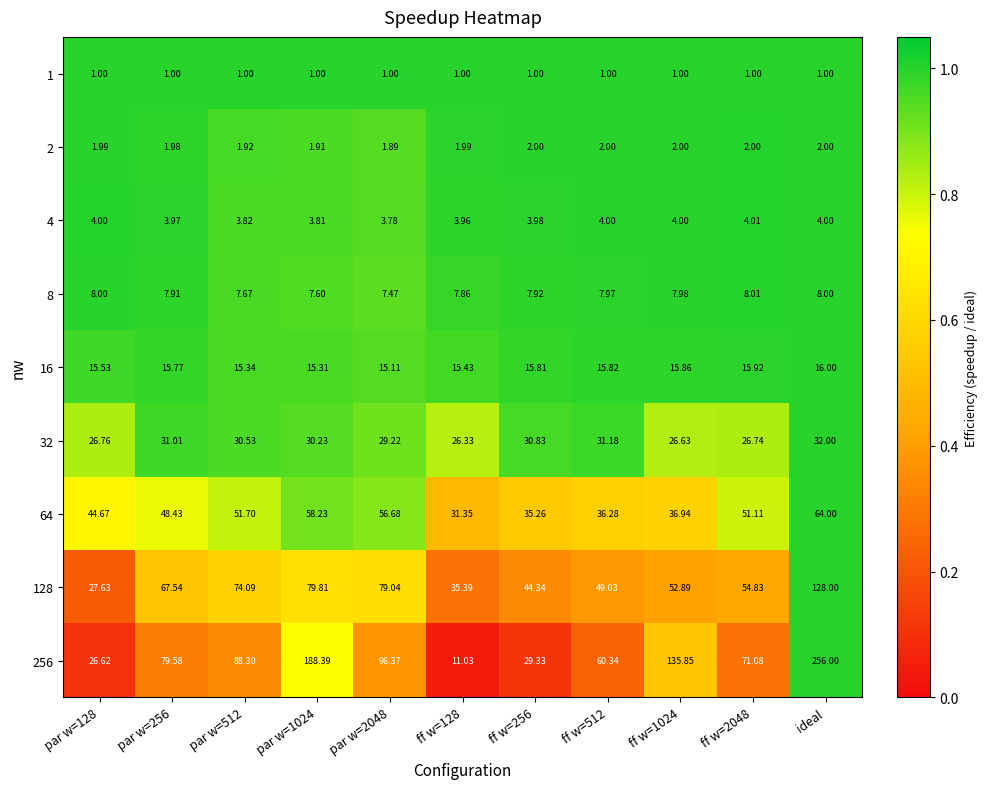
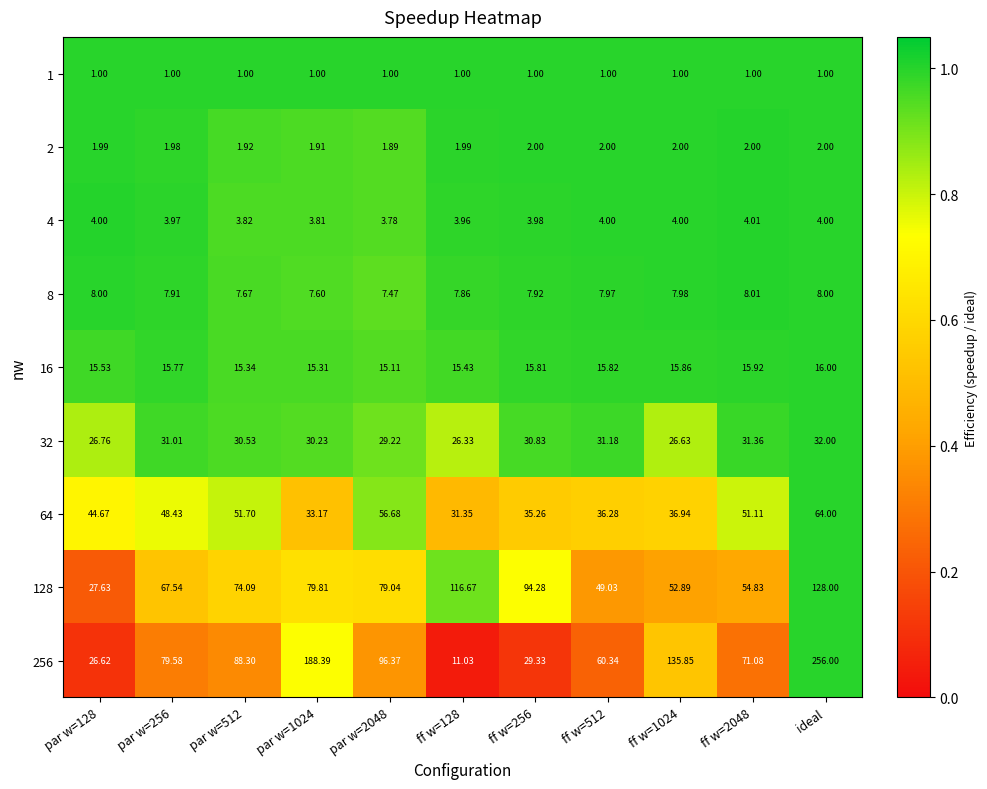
  {
    "1": {
      "par w=128": 1.00,
      "par w=256": 1.00,
      "par w=512": 1.00,
      "par w=1024": 1.00,
      "par w=2048": 1.00,
      "ff w=128": 1.00,
      "ff w=256": 1.00,
      "ff w=512": 1.00,
      "ff w=1024": 1.00,
      "ff w=2048": 1.00,
      "ideal": 1.00
    },
    "2": {
      "par w=128": 1.99,
      "par w=256": 1.98,
      "par w=512": 1.92,
      "par w=1024": 1.91,
      "par w=2048": 1.89,
      "ff w=128": 1.99,
      "ff w=256": 2.00,
      "ff w=512": 2.00,
      "ff w=1024": 2.00,
      "ff w=2048": 2.00,
      "ideal": 2.00
    },
    "4": {
      "par w=128": 4.00,
      "par w=256": 3.97,
      "par w=512": 3.82,
      "par w=1024": 3.81,
      "par w=2048": 3.78,
      "ff w=128": 3.96,
      "ff w=256": 3.98,
      "ff w=512": 4.00,
      "ff w=1024": 4.00,
      "ff w=2048": 4.01,
      "ideal": 4.00
    },
    "8": {
      "par w=128": 8.00,
      "par w=256": 7.91,
      "par w=512": 7.67,
      "par w=1024": 7.60,
      "par w=2048": 7.47,
      "ff w=128": 7.86,
      "ff w=256": 7.92,
      "ff w=512": 7.97,
      "ff w=1024": 7.98,
      "ff w=2048": 8.01,
      "ideal": 8.00
    },
    "16": {
      "par w=128": 15.53,
      "par w=256": 15.77,
      "par w=512": 15.34,
      "par w=1024": 15.31,
      "par w=2048": 15.11,
      "ff w=128": 15.43,
      "ff w=256": 15.81,
      "ff w=512": 15.82,
      "ff w=1024": 15.86,
      "ff w=2048": 15.92,
      "ideal": 16.00
    },
    "32": {
      "par w=128": 26.76,
      "par w=256": 31.01,
      "par w=512": 30.53,
      "par w=1024": 30.23,
      "par w=2048": 29.22,
      "ff w=128": 26.33,
      "ff w=256": 30.83,
      "ff w=512": 31.18,
      "ff w=1024": 26.63,
-     "ff w=2048": 26.74,
+     "ff w=2048": 31.36,
      "ideal": 32.00
    },
    "64": {
      "par w=128": 44.67,
      "par w=256": 48.43,
      "par w=512": 51.70,
-     "par w=1024": 58.23,
+     "par w=1024": 33.17,
      "par w=2048": 56.68,
      "ff w=128": 31.35,
      "ff w=256": 35.26,
      "ff w=512": 36.28,
      "ff w=1024": 36.94,
      "ff w=2048": 51.11,
      "ideal": 64.00
    },
    "128": {
      "par w=128": 27.63,
      "par w=256": 67.54,
      "par w=512": 74.09,
      "par w=1024": 79.81,
      "par w=2048": 79.04,
-     "ff w=128": 35.39,
-     "ff w=256": 44.34,
+     "ff w=128": 116.67,
+     "ff w=256": 94.28,
      "ff w=512": 49.03,
      "ff w=1024": 52.89,
      "ff w=2048": 54.83,
      "ideal": 128.00
    },
    "256": {
      "par w=128": 26.62,
      "par w=256": 79.58,
      "par w=512": 88.30,
      "par w=1024": 188.39,
      "par w=2048": 96.37,
      "ff w=128": 11.03,
      "ff w=256": 29.33,
      "ff w=512": 60.34,
      "ff w=1024": 135.85,
      "ff w=2048": 71.08,
      "ideal": 256.00
    }
  }
